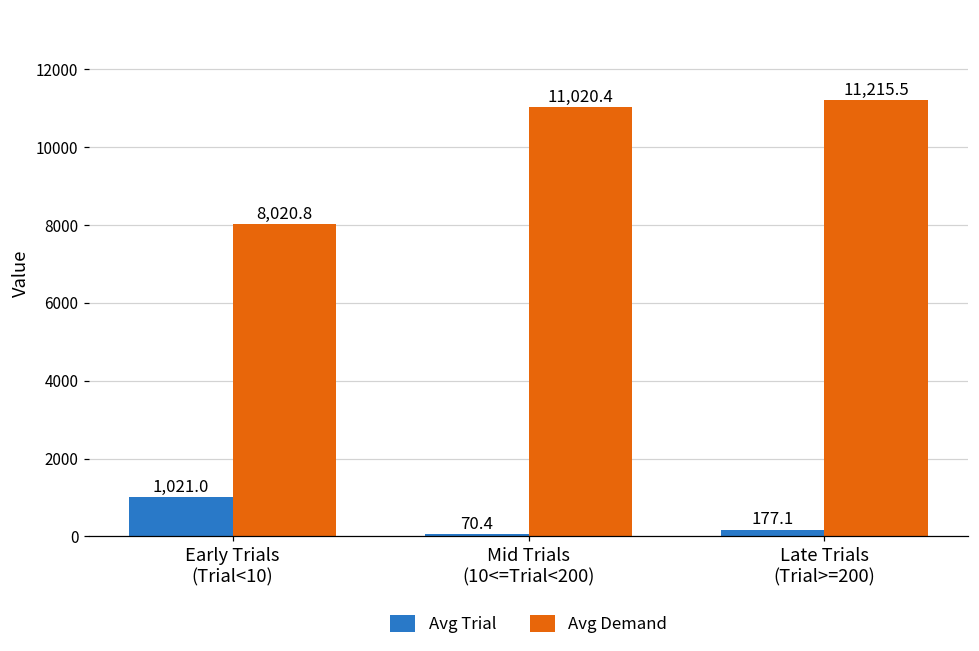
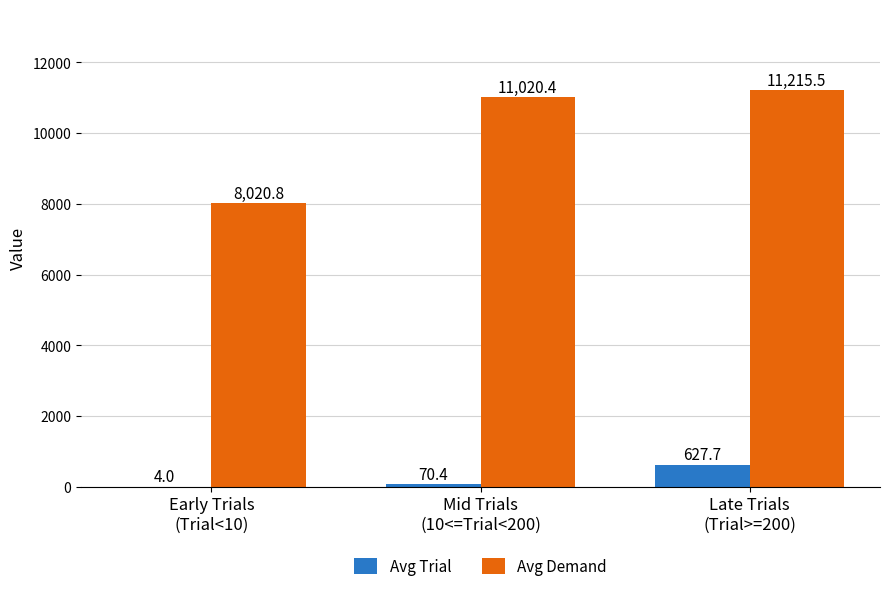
  {
    "Avg Trial": {
-     "Early Trials (Trial<10)": "1,021.0",
+     "Early Trials (Trial<10)": "4.0",
      "Mid Trials (10<=Trial<200)": "70.4",
-     "Late Trials (Trial>=200)": "177.1"
+     "Late Trials (Trial>=200)": "627.7"
    },
    "Avg Demand": {
      "Early Trials (Trial<10)": "8,020.8",
      "Mid Trials (10<=Trial<200)": "11,020.4",
      "Late Trials (Trial>=200)": "11,215.5"
    }
  }
